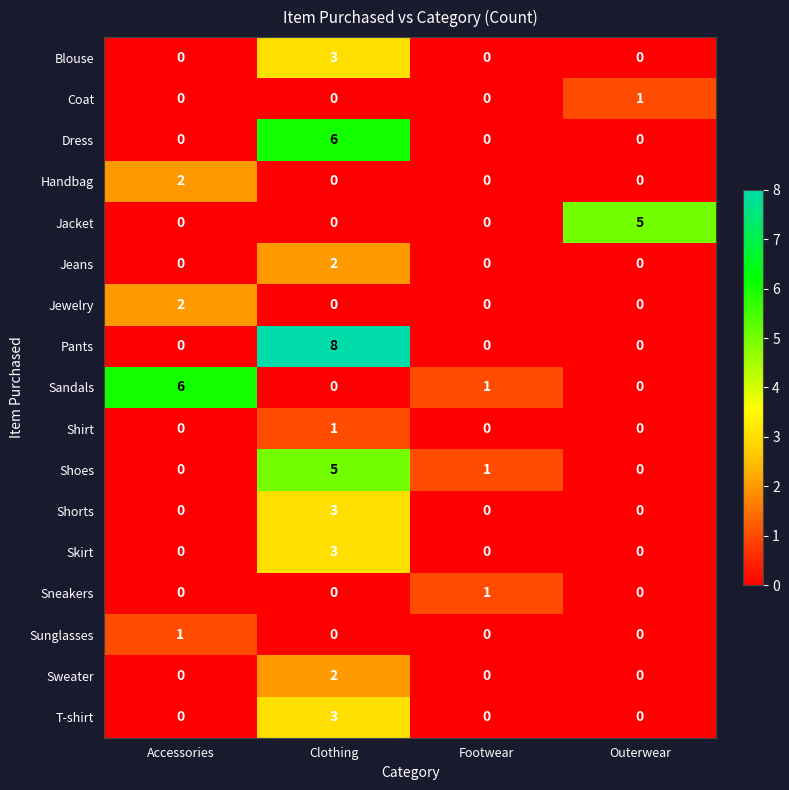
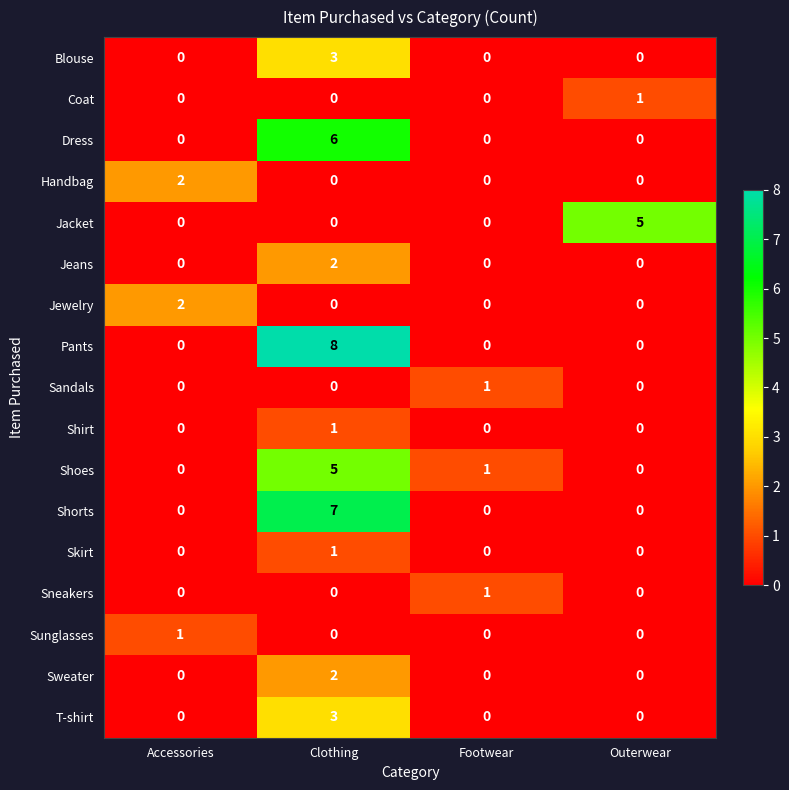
  {
    "Blouse": {
      "Accessories": 0,
      "Clothing": 3,
      "Footwear": 0,
      "Outerwear": 0
    },
    "Coat": {
      "Accessories": 0,
      "Clothing": 0,
      "Footwear": 0,
      "Outerwear": 1
    },
    "Dress": {
      "Accessories": 0,
      "Clothing": 6,
      "Footwear": 0,
      "Outerwear": 0
    },
    "Handbag": {
      "Accessories": 2,
      "Clothing": 0,
      "Footwear": 0,
      "Outerwear": 0
    },
    "Jacket": {
      "Accessories": 0,
      "Clothing": 0,
      "Footwear": 0,
      "Outerwear": 5
    },
    "Jeans": {
      "Accessories": 0,
      "Clothing": 2,
      "Footwear": 0,
      "Outerwear": 0
    },
    "Jewelry": {
      "Accessories": 2,
      "Clothing": 0,
      "Footwear": 0,
      "Outerwear": 0
    },
    "Pants": {
      "Accessories": 0,
      "Clothing": 8,
      "Footwear": 0,
      "Outerwear": 0
    },
    "Sandals": {
-     "Accessories": 6,
+     "Accessories": 0,
      "Clothing": 0,
      "Footwear": 1,
      "Outerwear": 0
    },
    "Shirt": {
      "Accessories": 0,
      "Clothing": 1,
      "Footwear": 0,
      "Outerwear": 0
    },
    "Shoes": {
      "Accessories": 0,
      "Clothing": 5,
      "Footwear": 1,
      "Outerwear": 0
    },
    "Shorts": {
      "Accessories": 0,
-     "Clothing": 3,
+     "Clothing": 7,
      "Footwear": 0,
      "Outerwear": 0
    },
    "Skirt": {
      "Accessories": 0,
-     "Clothing": 3,
+     "Clothing": 1,
      "Footwear": 0,
      "Outerwear": 0
    },
    "Sneakers": {
      "Accessories": 0,
      "Clothing": 0,
      "Footwear": 1,
      "Outerwear": 0
    },
    "Sunglasses": {
      "Accessories": 1,
      "Clothing": 0,
      "Footwear": 0,
      "Outerwear": 0
    },
    "Sweater": {
      "Accessories": 0,
      "Clothing": 2,
      "Footwear": 0,
      "Outerwear": 0
    },
    "T-shirt": {
      "Accessories": 0,
      "Clothing": 3,
      "Footwear": 0,
      "Outerwear": 0
    }
  }
